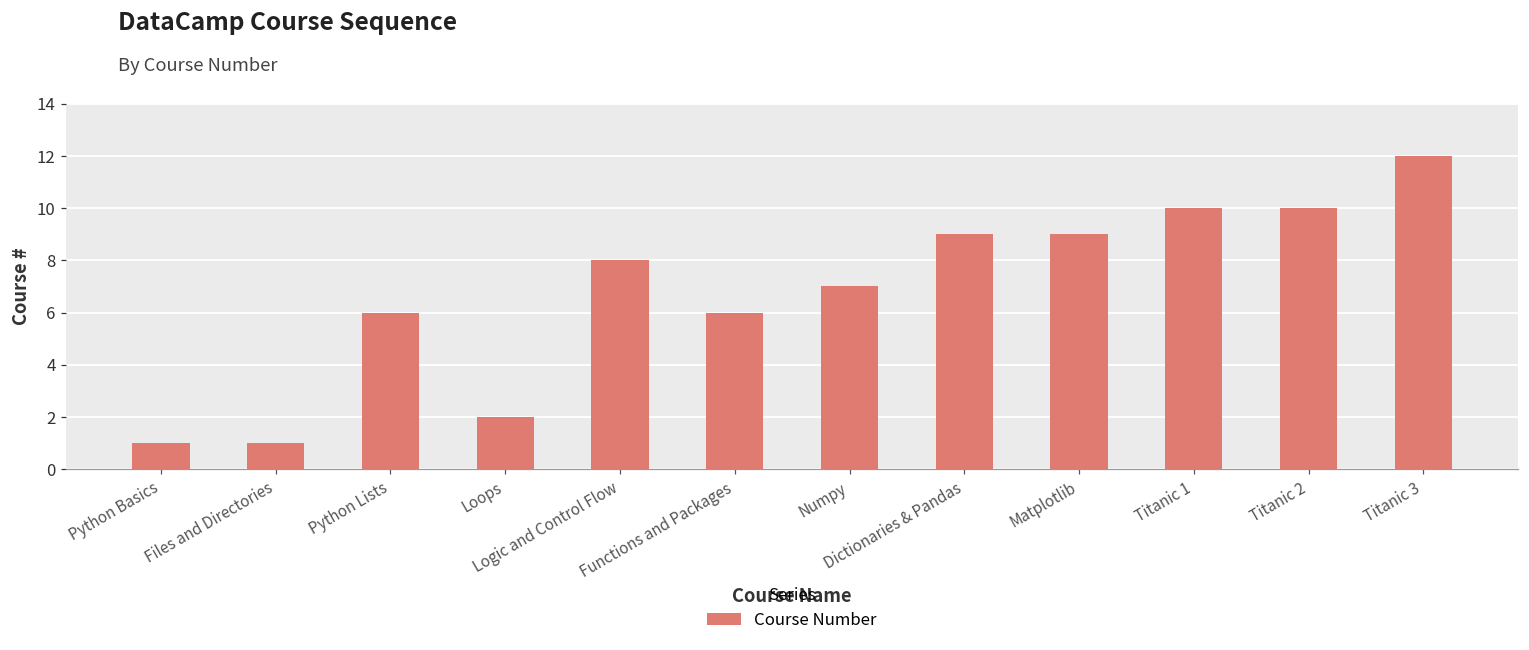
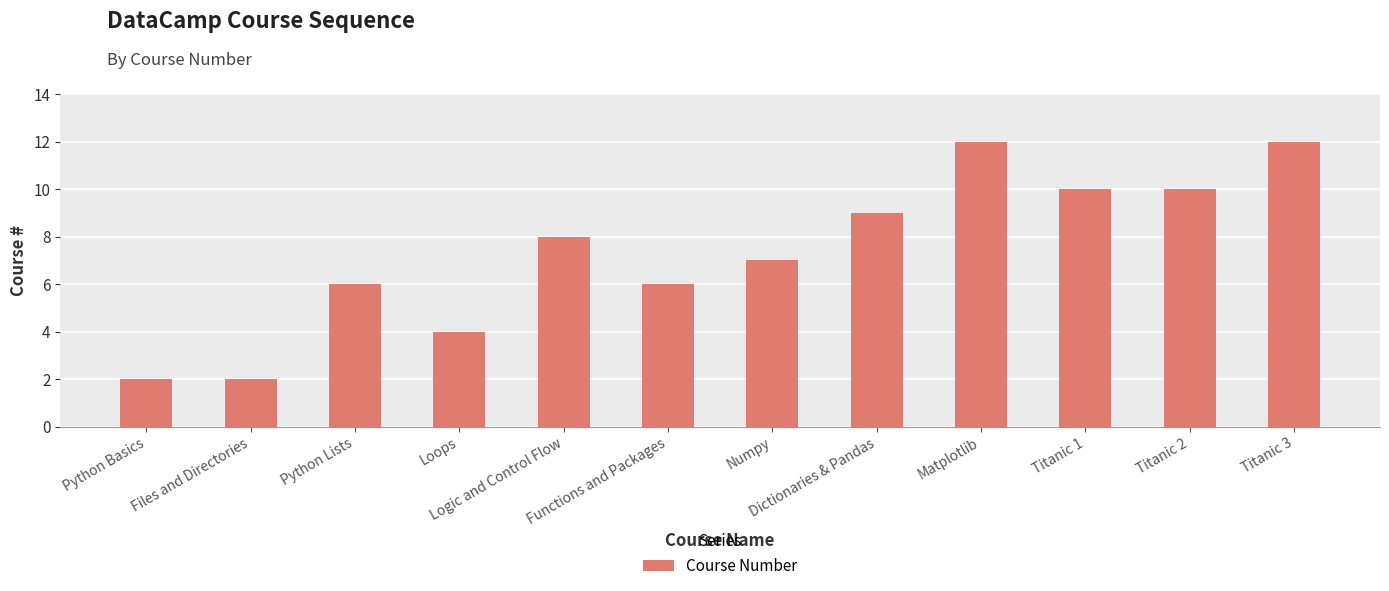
  {
-   "Python Basics": 1,
-   "Files and Directories": 1,
+   "Python Basics": 2,
+   "Files and Directories": 2,
    "Python Lists": 6,
-   "Loops": 2,
+   "Loops": 4,
    "Logic and Control Flow": 8,
    "Functions and Packages": 6,
    "Numpy": 7,
    "Dictionaries & Pandas": 9,
-   "Matplotlib": 9,
+   "Matplotlib": 12,
    "Titanic 1": 10,
    "Titanic 2": 10,
    "Titanic 3": 12
  }
